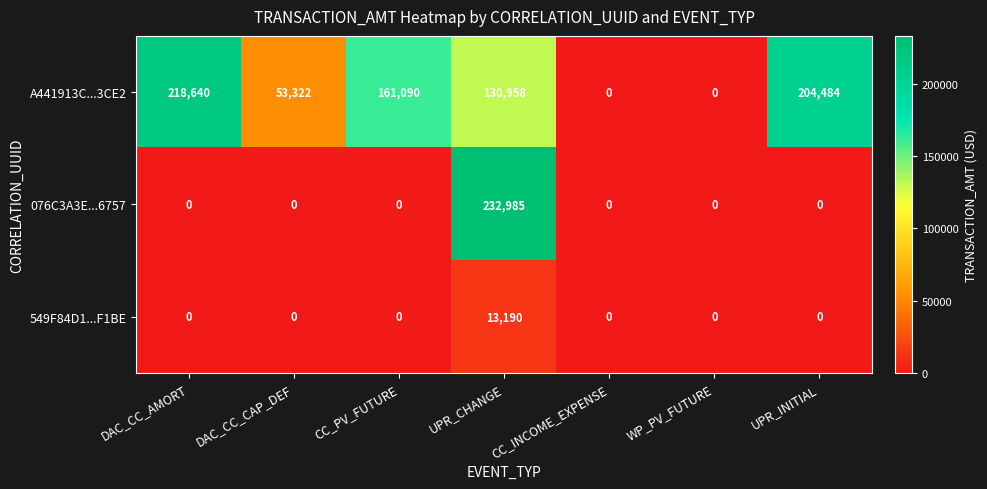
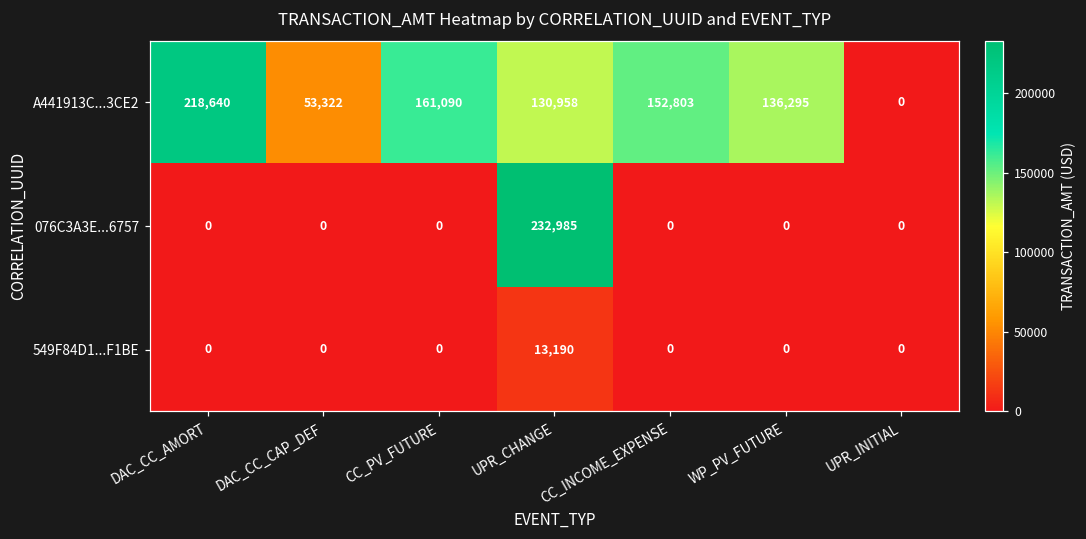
  {
    "A441913C...3CE2": {
      "DAC_CC_AMORT": "218,640",
      "DAC_CC_CAP_DEF": "53,322",
      "CC_PV_FUTURE": "161,090",
      "UPR_CHANGE": "130,958",
-     "CC_INCOME_EXPENSE": "0",
-     "WP_PV_FUTURE": "0",
-     "UPR_INITIAL": "204,484"
+     "CC_INCOME_EXPENSE": "152,803",
+     "WP_PV_FUTURE": "136,295",
+     "UPR_INITIAL": "0"
    },
    "076C3A3E...6757": {
      "DAC_CC_AMORT": "0",
      "DAC_CC_CAP_DEF": "0",
      "CC_PV_FUTURE": "0",
      "UPR_CHANGE": "232,985",
      "CC_INCOME_EXPENSE": "0",
      "WP_PV_FUTURE": "0",
      "UPR_INITIAL": "0"
    },
    "549F84D1...F1BE": {
      "DAC_CC_AMORT": "0",
      "DAC_CC_CAP_DEF": "0",
      "CC_PV_FUTURE": "0",
      "UPR_CHANGE": "13,190",
      "CC_INCOME_EXPENSE": "0",
      "WP_PV_FUTURE": "0",
      "UPR_INITIAL": "0"
    }
  }
